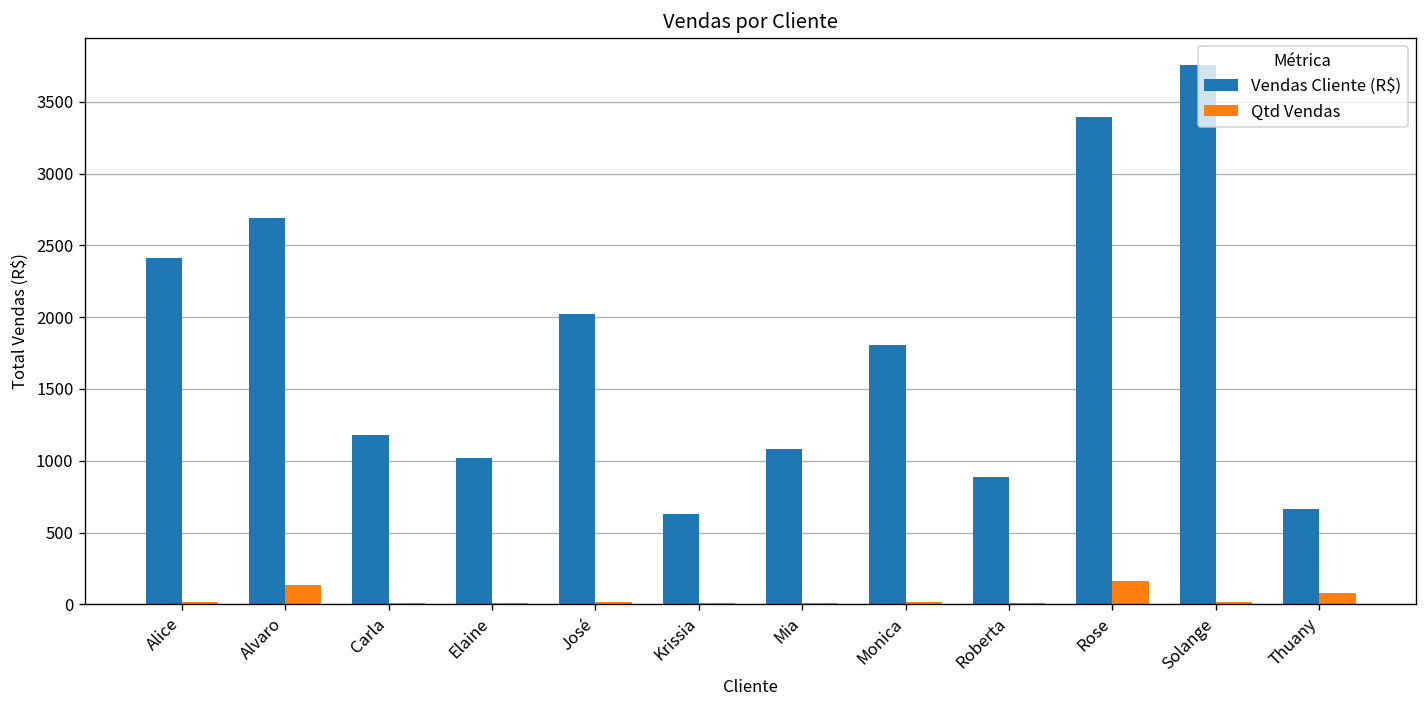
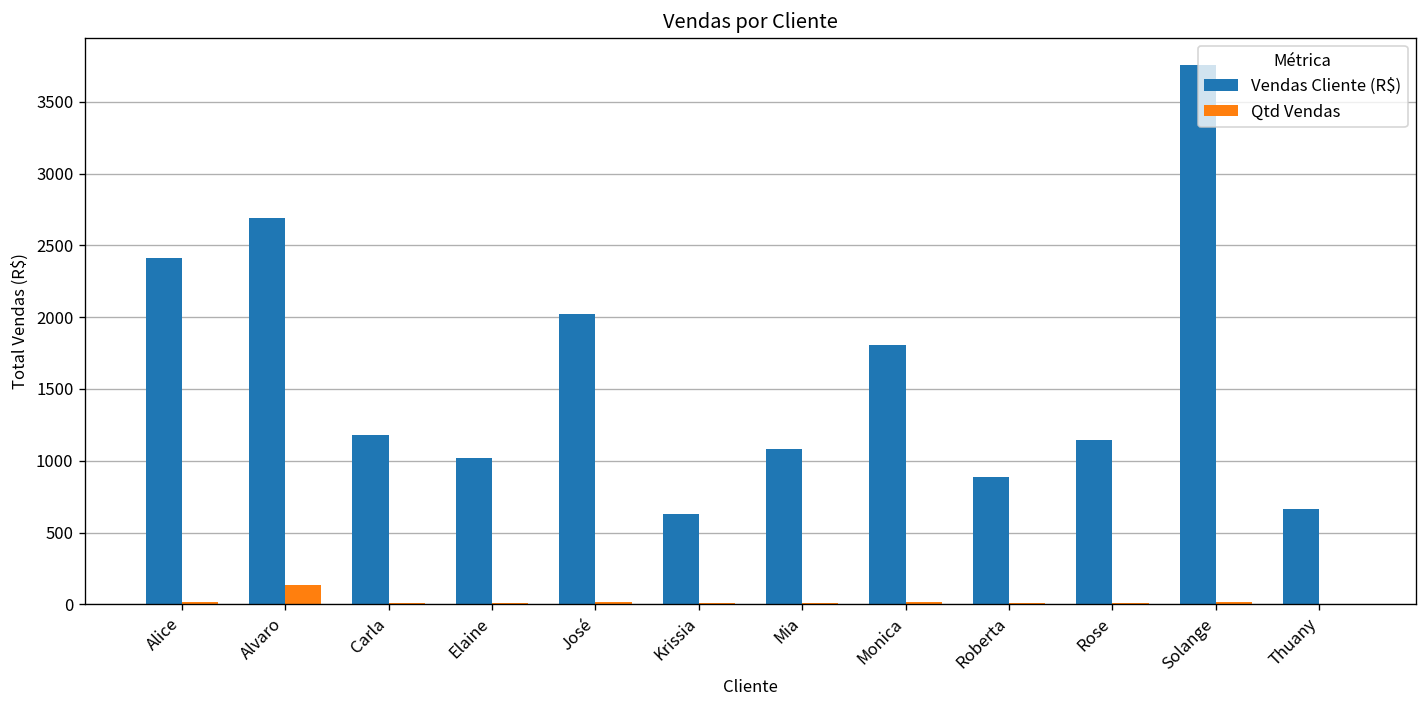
  {
    "Vendas Cliente (R$)": {
      "Alice": 2410,
      "Alvaro": 2690,
      "Carla": 1180,
      "Elaine": 1020,
      "José": 2020,
      "Krissia": 630,
      "Mia": 1080,
      "Monica": 1810,
      "Roberta": 890,
-     "Rose": 3390,
+     "Rose": 1150,
      "Thuany": 660
    },
    "Qtd Vendas": {
      "Alvaro": 140,
-     "Rose": 160,
-     "Thuany": 80
+     "Rose": 10,
+     "Thuany": 10
    }
  }
